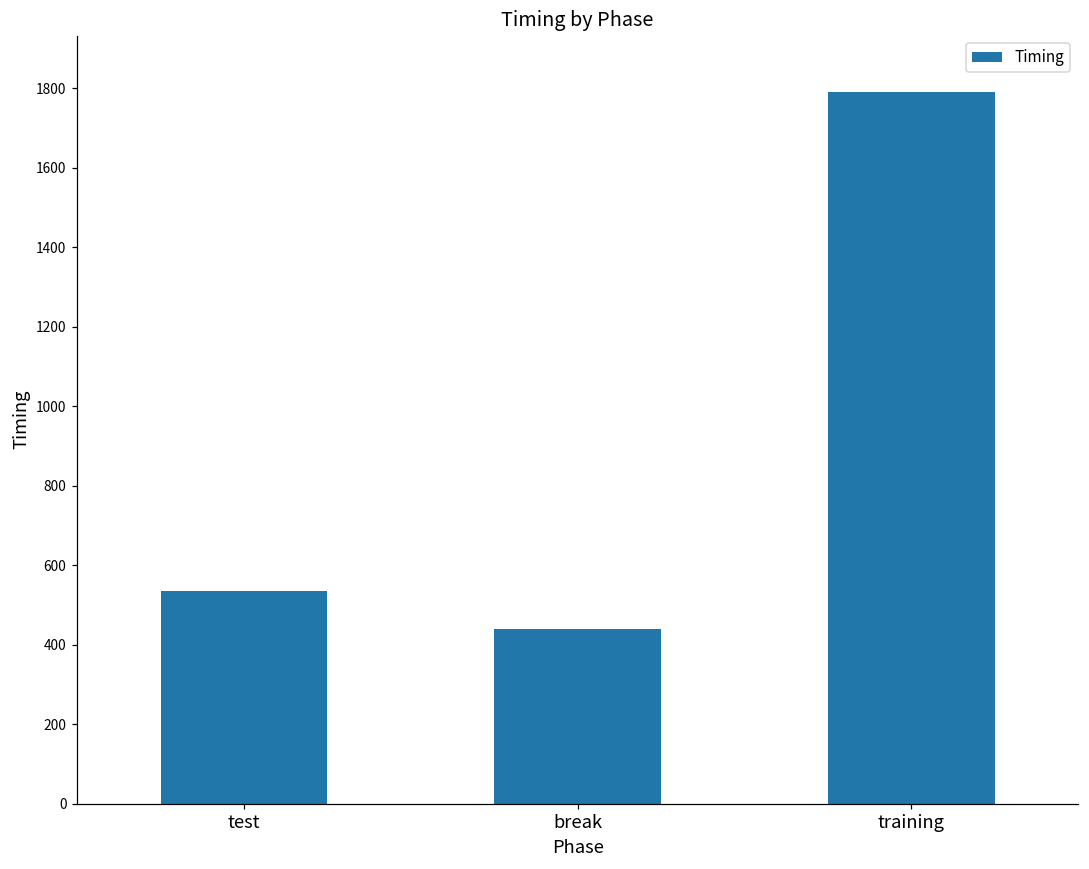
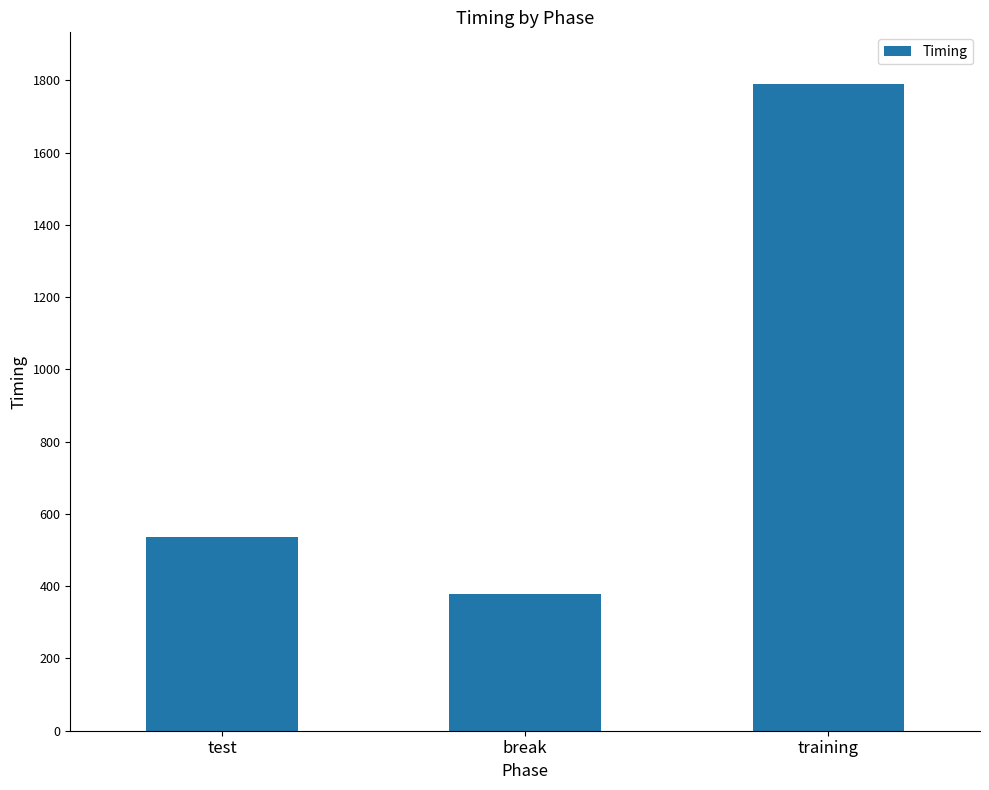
  {
    "test": 530,
-   "break": 440,
+   "break": 380,
    "training": 1790
  }
